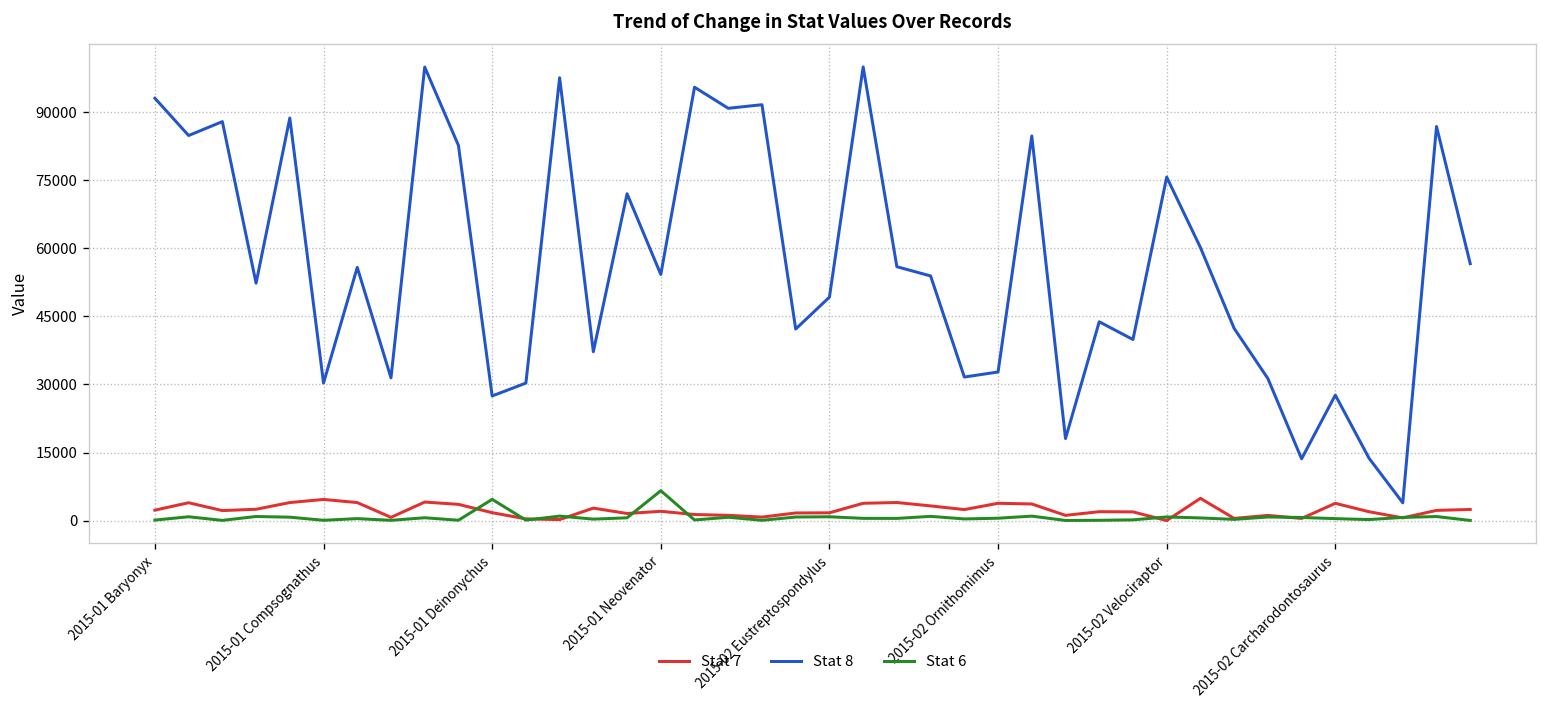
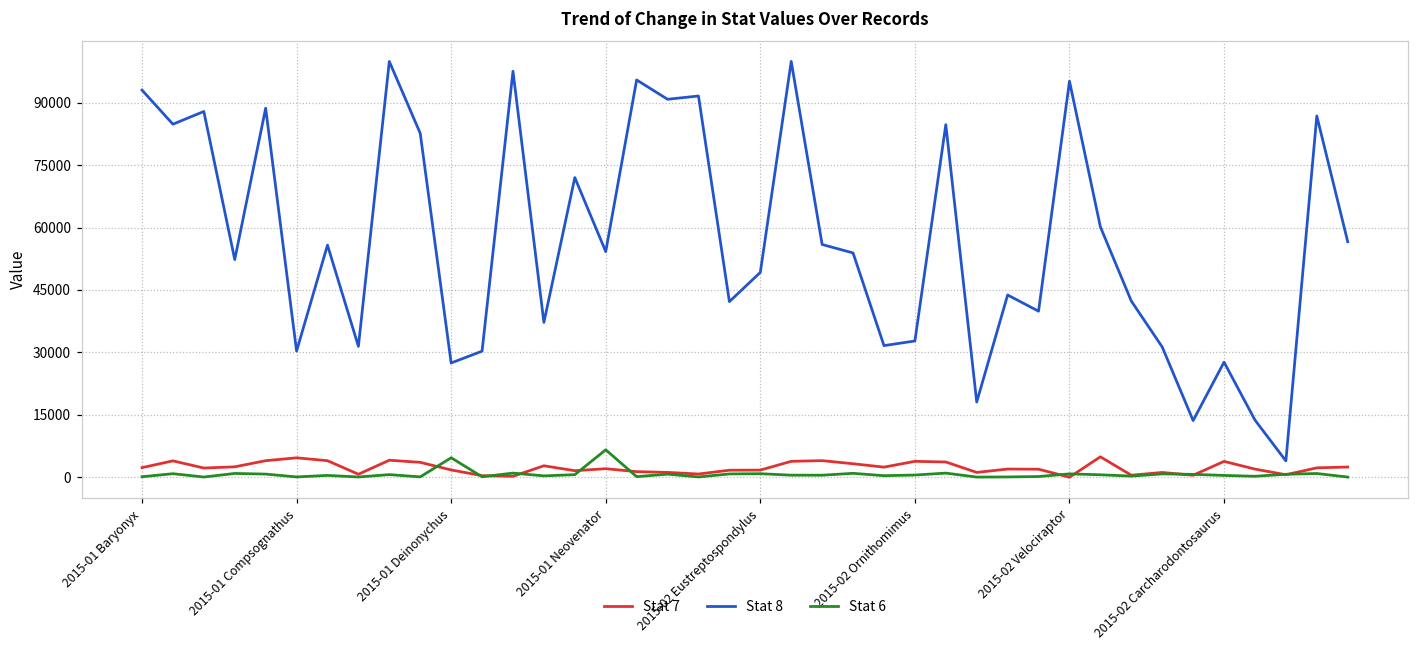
  {
    "Stat 7": {
      "2015-01 Baryonyx": 2000,
      "2015-01 Compsognathus": 5000,
      "2015-01 Deinonychus": 2000,
      "2015-01 Neovenator": 2000,
      "2015-02 Eustreptospondylus": 2000,
      "2015-02 Ornithomimus": 4000,
      "2015-02 Velociraptor": 0,
      "2015-02 Carcharodontosaurus": 4000
    },
    "Stat 8": {
      "2015-01 Baryonyx": 93000,
      "2015-01 Compsognathus": 30000,
      "2015-01 Deinonychus": 27000,
      "2015-01 Neovenator": 54000,
      "2015-02 Eustreptospondylus": 49000,
      "2015-02 Ornithomimus": 33000,
-     "2015-02 Velociraptor": 76000,
+     "2015-02 Velociraptor": 95000,
      "2015-02 Carcharodontosaurus": 28000
    },
    "Stat 6": {
      "2015-01 Baryonyx": 0,
      "2015-01 Compsognathus": 0,
      "2015-01 Deinonychus": 5000,
      "2015-01 Neovenator": 7000,
      "2015-02 Eustreptospondylus": 1000,
      "2015-02 Ornithomimus": 1000,
      "2015-02 Velociraptor": 1000,
      "2015-02 Carcharodontosaurus": 0
    }
  }
